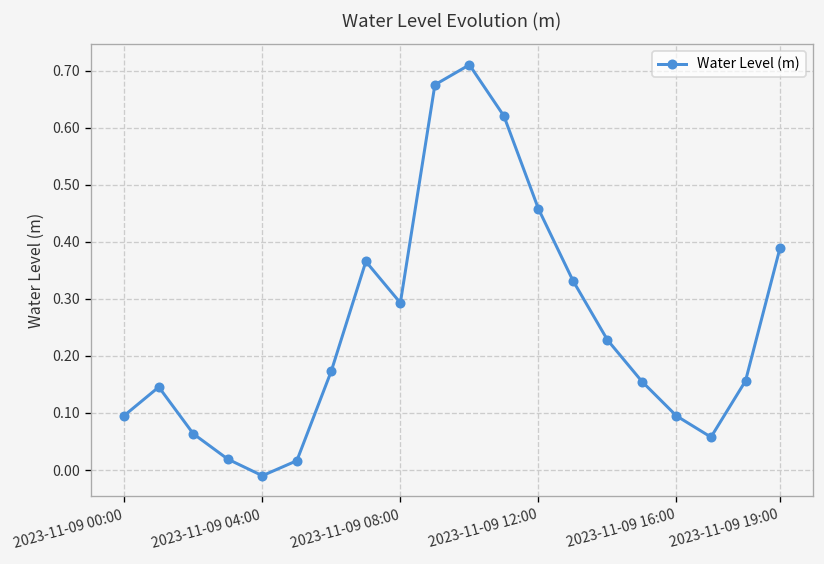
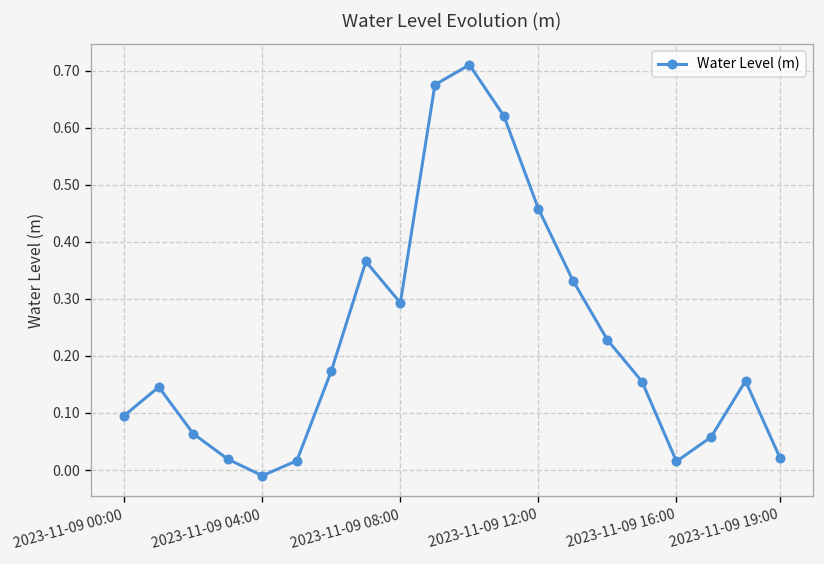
  {
    "2023-11-09 00:00": 0.10,
    "2023-11-09 04:00": -0.01,
    "2023-11-09 08:00": 0.29,
    "2023-11-09 12:00": 0.46,
-   "2023-11-09 16:00": 0.09,
-   "2023-11-09 19:00": 0.39
+   "2023-11-09 16:00": 0.02,
+   "2023-11-09 19:00": 0.02
  }
